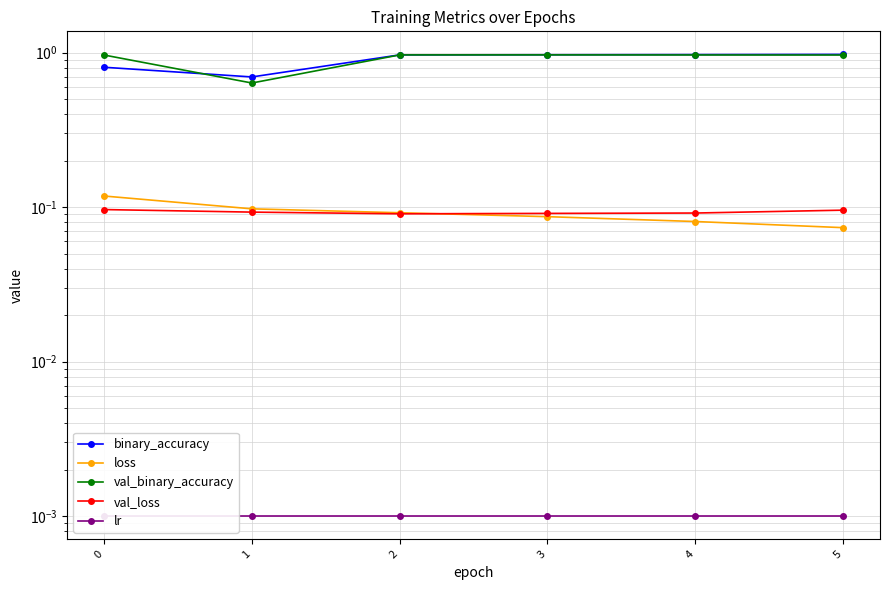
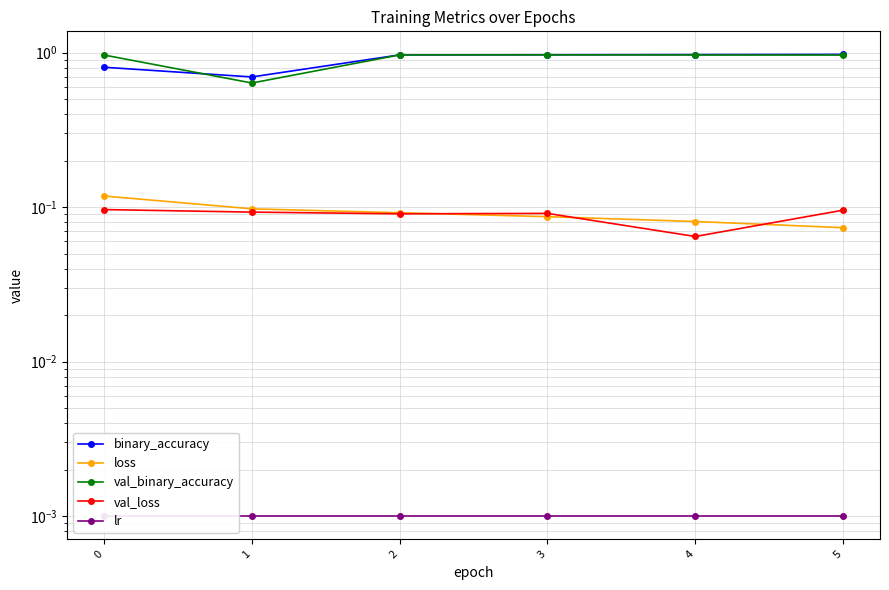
  {
    "binary_accuracy": {
      "0": 0.8,
      "1": 0.7
    },
    "loss": {
      "0": 0.12,
      "1": 0.10,
      "3": 0.09,
      "4": 0.08,
      "5": 0.07
    },
    "val_binary_accuracy": {
      "0": 1.0,
      "1": 0.64
    },
    "val_loss": {
      "0": 0.10,
      "1": 0.09,
      "3": 0.09,
-     "4": 0.09,
+     "4": 0.065,
      "5": 0.10
    },
    "lr": {
      "1": 0.001,
      "2": 0.001,
      "3": 0.001,
      "4": 0.001,
      "5": 0.001
    }
  }
